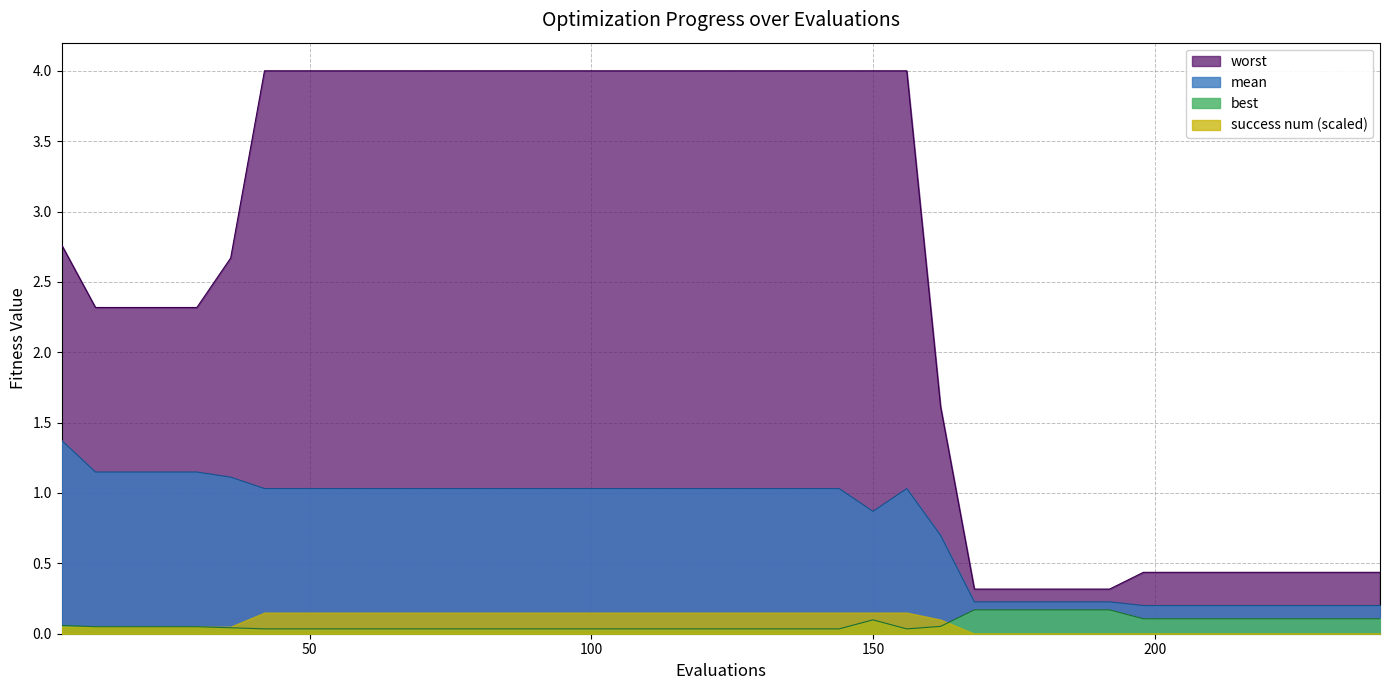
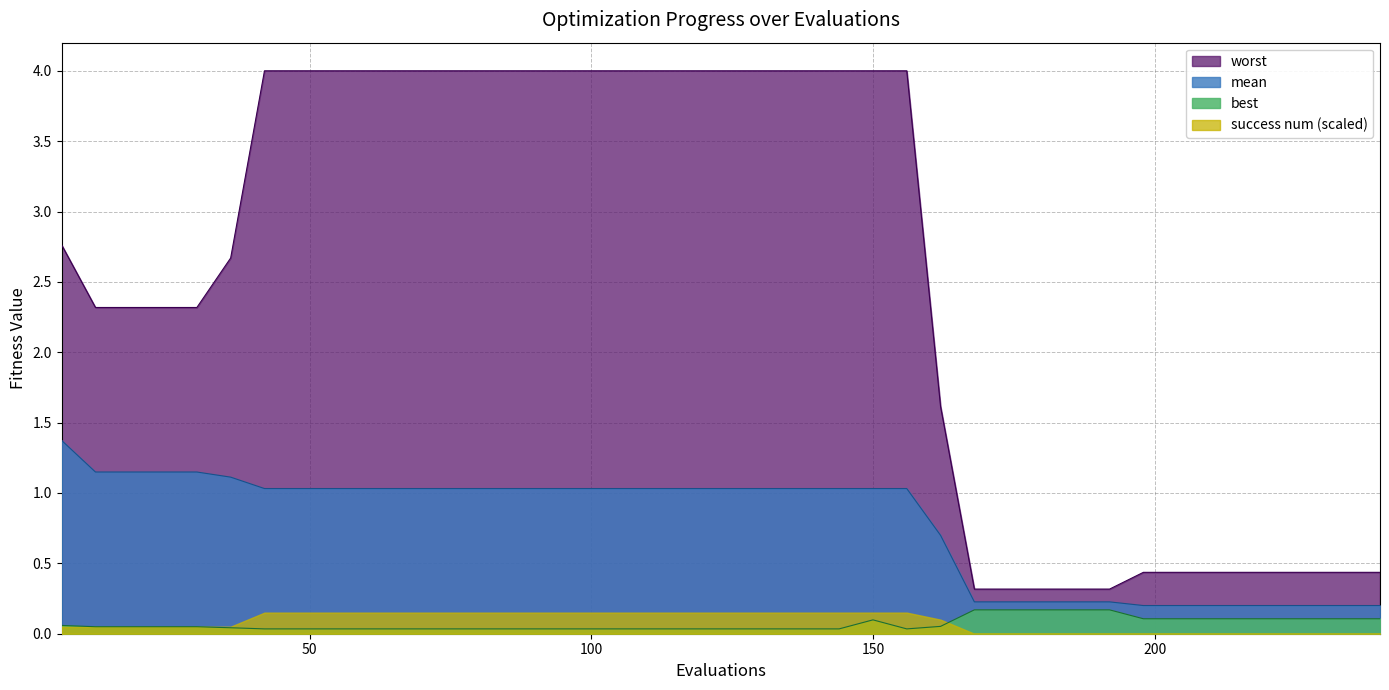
  {
    "worst": {
      "150": 4.00
    },
    "mean": {
-     "150": 0.87
+     "150": 1.03
    },
    "best": {
      "150": 0.10
    },
    "success num (scaled)": {
      "150": 0.15
    }
  }
